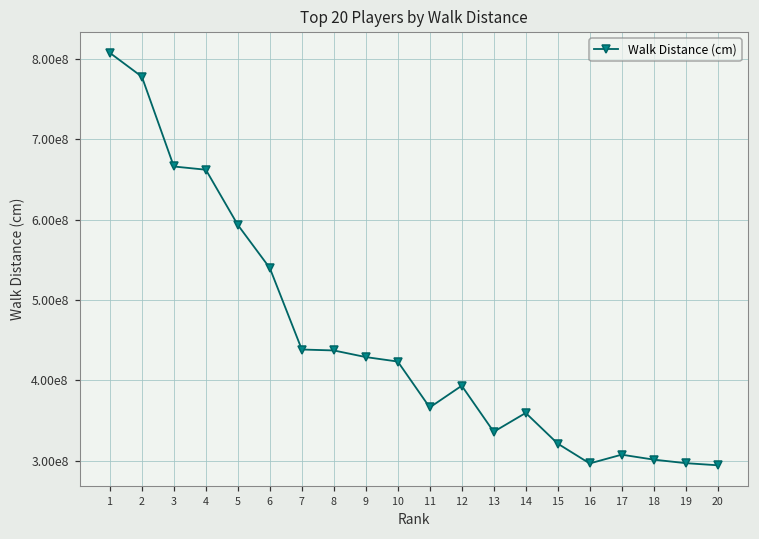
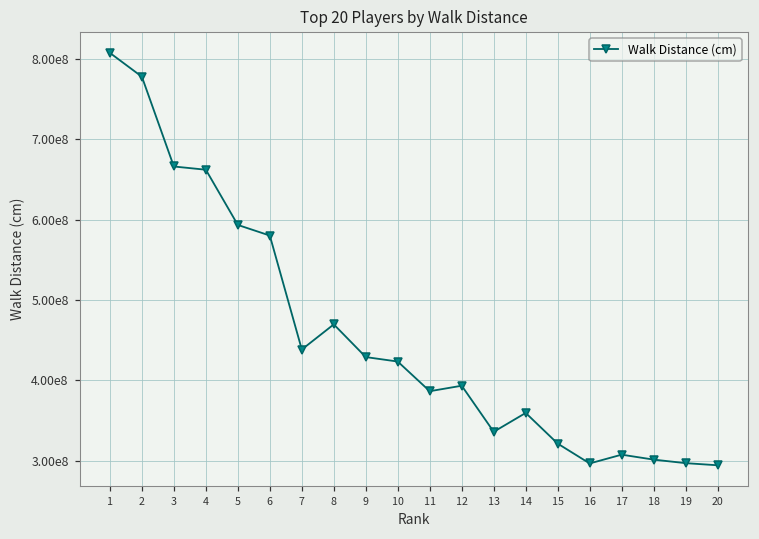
  {
    "1": 810000000,
    "2": 780000000,
    "3": 670000000,
    "4": 660000000,
    "5": 590000000,
-   "6": 540000000,
+   "6": 580000000,
    "7": 440000000,
-   "8": 440000000,
+   "8": 470000000,
    "9": 430000000,
    "10": 420000000,
-   "11": 370000000,
+   "11": 390000000,
    "12": 390000000,
    "13": 340000000,
    "14": 360000000,
    "15": 320000000,
    "16": 300000000,
    "17": 310000000,
    "18": 300000000,
    "19": 300000000,
    "20": 290000000
  }
